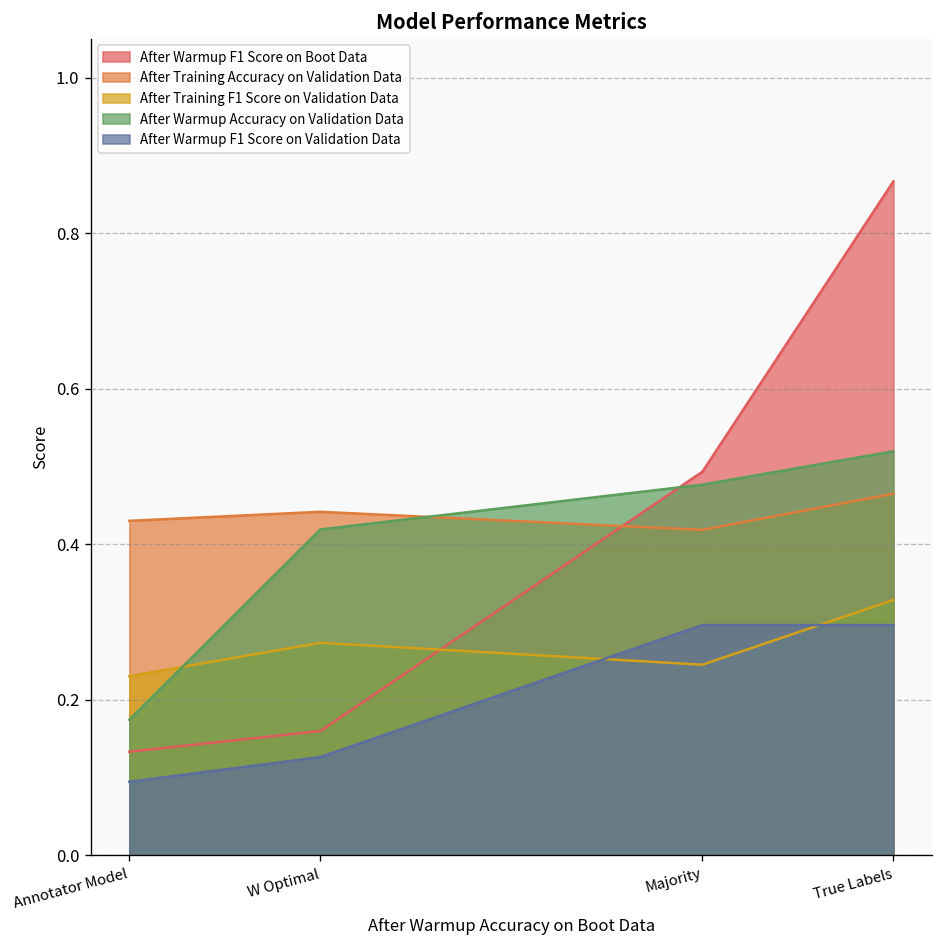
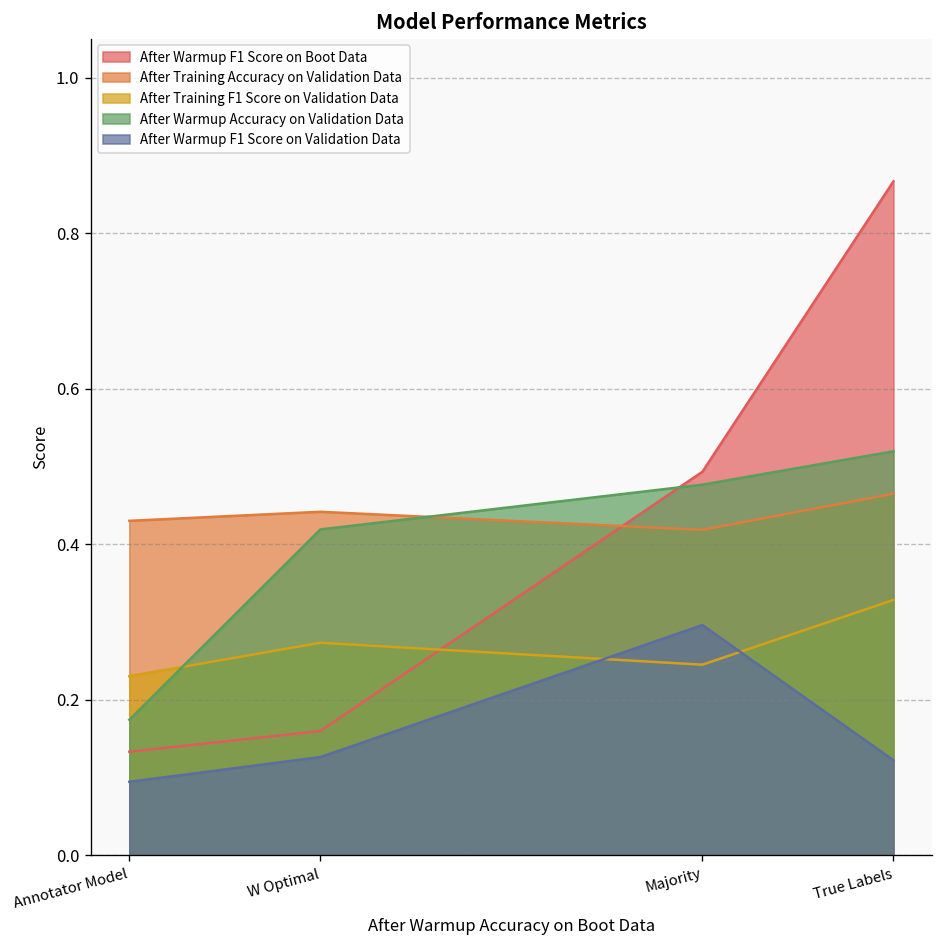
  {
    "After Warmup Accuracy on Validation Data": {
      "Annotator Model": 0.17,
      "W Optimal": 0.42,
      "Majority": 0.48,
      "True Labels": 0.52
    },
    "After Warmup F1 Score on Validation Data": {
      "Annotator Model": 0.09,
      "W Optimal": 0.13,
      "Majority": 0.30,
-     "True Labels": 0.30
+     "True Labels": 0.12
    }
  }
